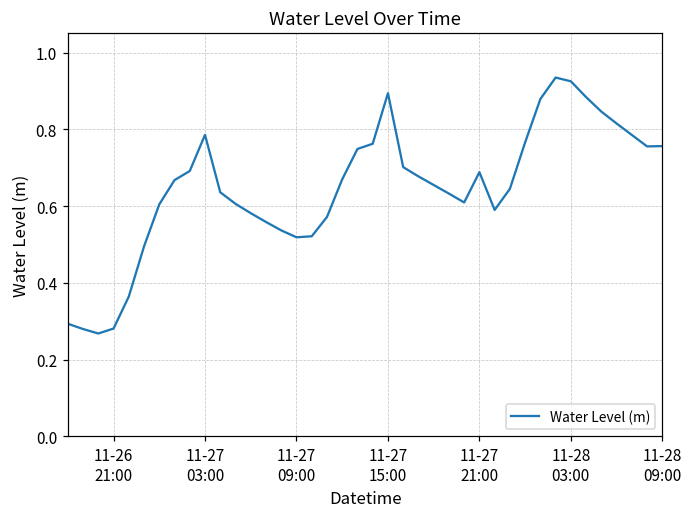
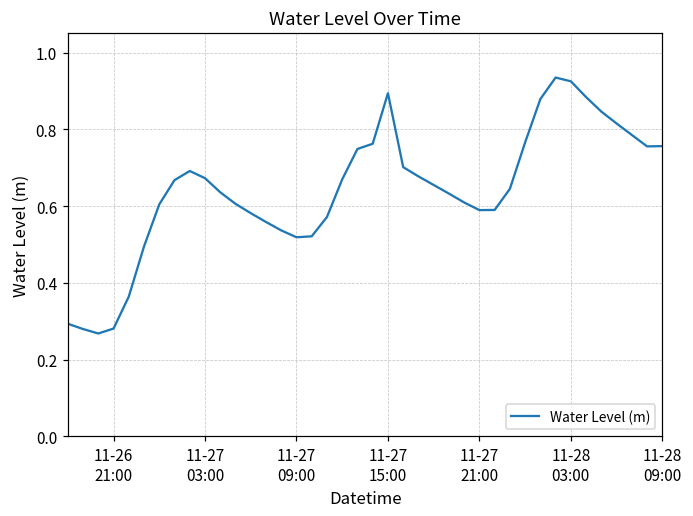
  {
    "11-26 21:00": 0.28,
-   "11-27 03:00": 0.79,
+   "11-27 03:00": 0.67,
    "11-27 09:00": 0.52,
    "11-27 15:00": 0.89,
-   "11-27 21:00": 0.69,
+   "11-27 21:00": 0.59,
    "11-28 03:00": 0.93,
    "11-28 09:00": 0.76
  }
